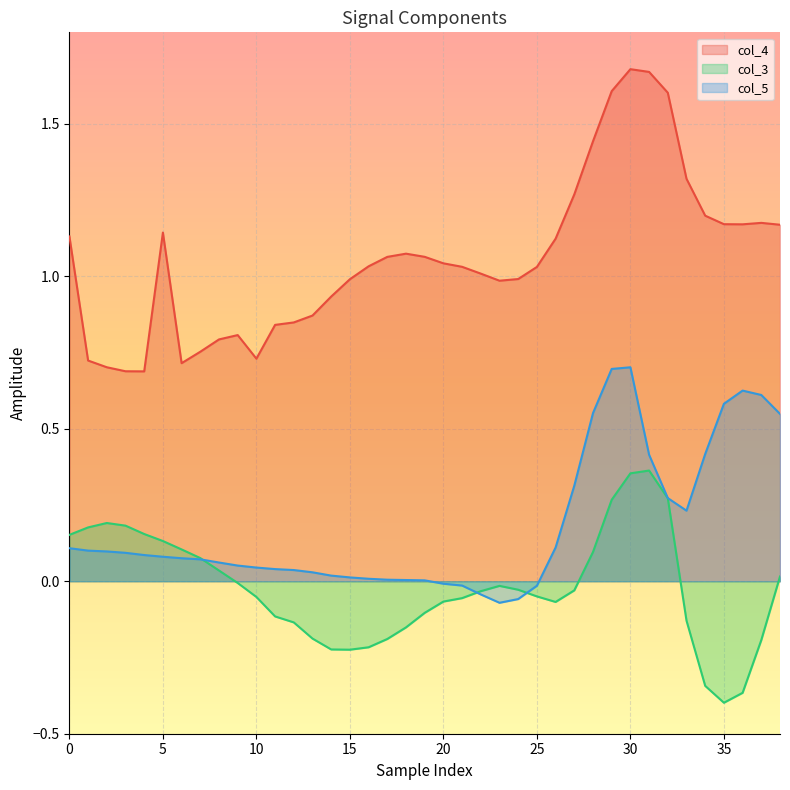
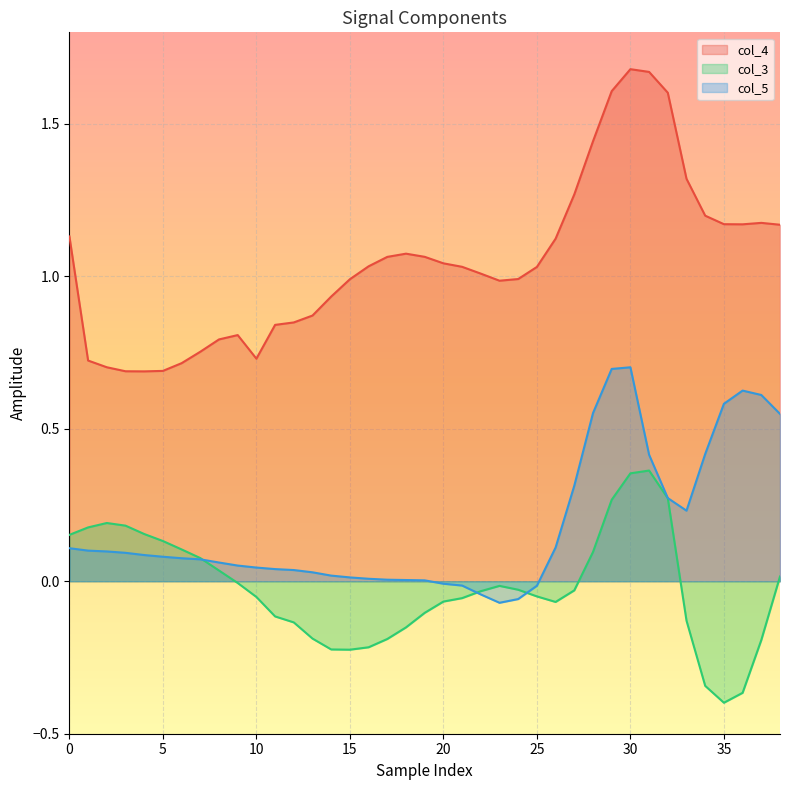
  {
    "col_4": {
      "0": 1.13,
-     "5": 1.14,
+     "5": 0.69,
      "10": 0.73,
      "15": 0.99,
      "20": 1.04,
      "25": 1.03,
      "30": 1.68,
      "35": 1.17
    }
  }
